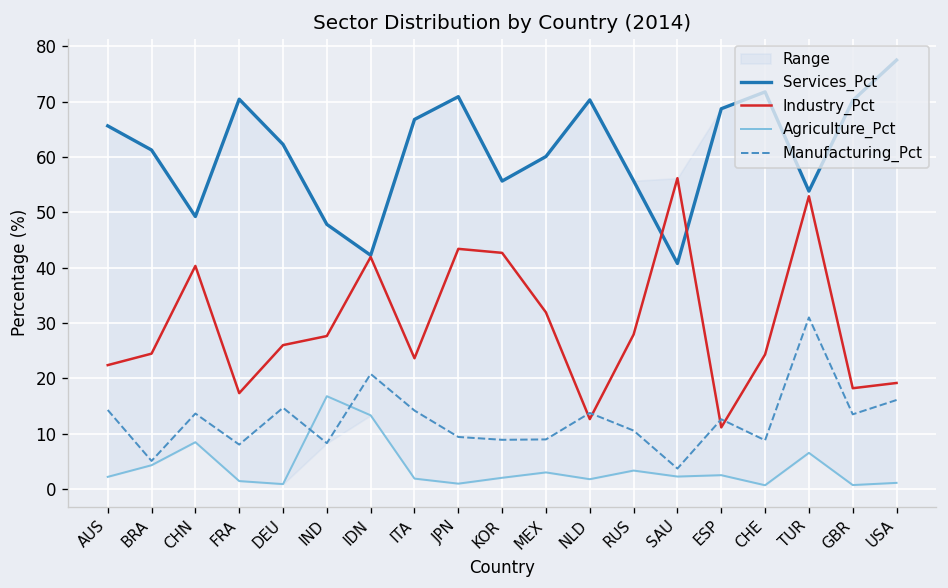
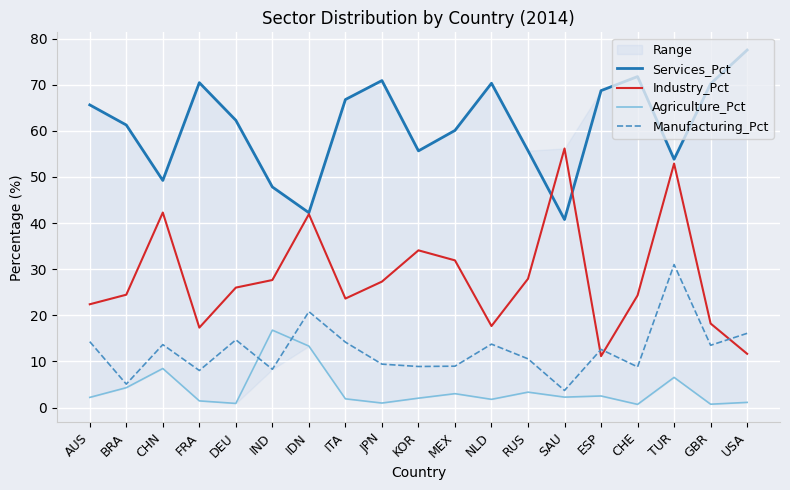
  {
    "Industry_Pct": {
      "AUS": 22,
      "BRA": 24,
-     "CHN": 40,
+     "CHN": 42,
      "FRA": 17,
      "DEU": 26,
      "IND": 28,
      "ITA": 24,
-     "JPN": 43,
-     "KOR": 43,
+     "JPN": 27,
+     "KOR": 34,
      "MEX": 32,
-     "NLD": 13,
+     "NLD": 18,
      "RUS": 28,
      "ESP": 11,
      "CHE": 24,
      "TUR": 53,
      "GBR": 18,
-     "USA": 19
+     "USA": 12
    }
  }
